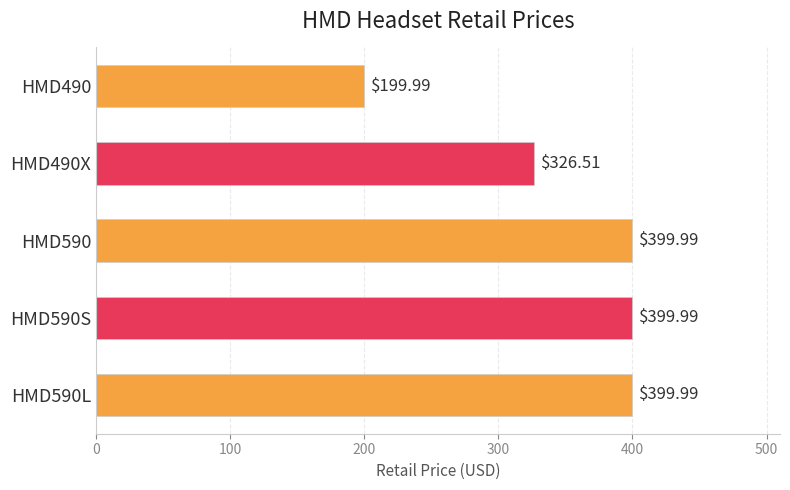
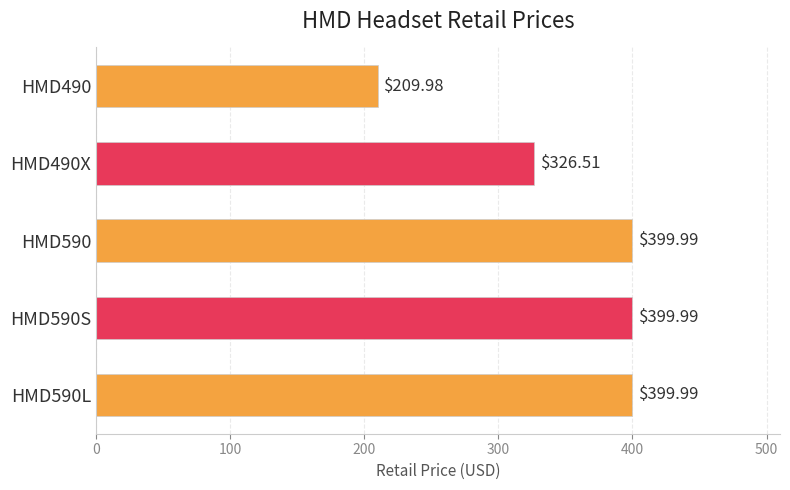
  {
-   "HMD490": "$199.99",
+   "HMD490": "$209.98",
    "HMD490X": "$326.51",
    "HMD590": "$399.99",
    "HMD590S": "$399.99",
    "HMD590L": "$399.99"
  }
